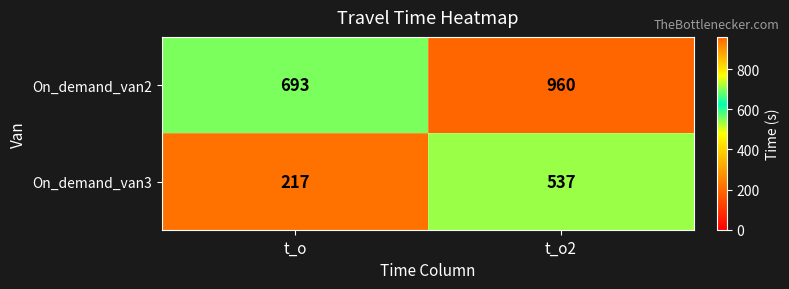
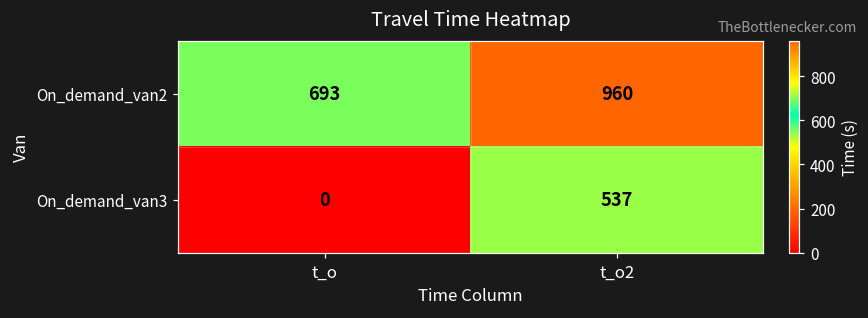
  {
    "On_demand_van2": {
      "t_o": 693,
      "t_o2": 960
    },
    "On_demand_van3": {
-     "t_o": 217,
+     "t_o": 0,
      "t_o2": 537
    }
  }
